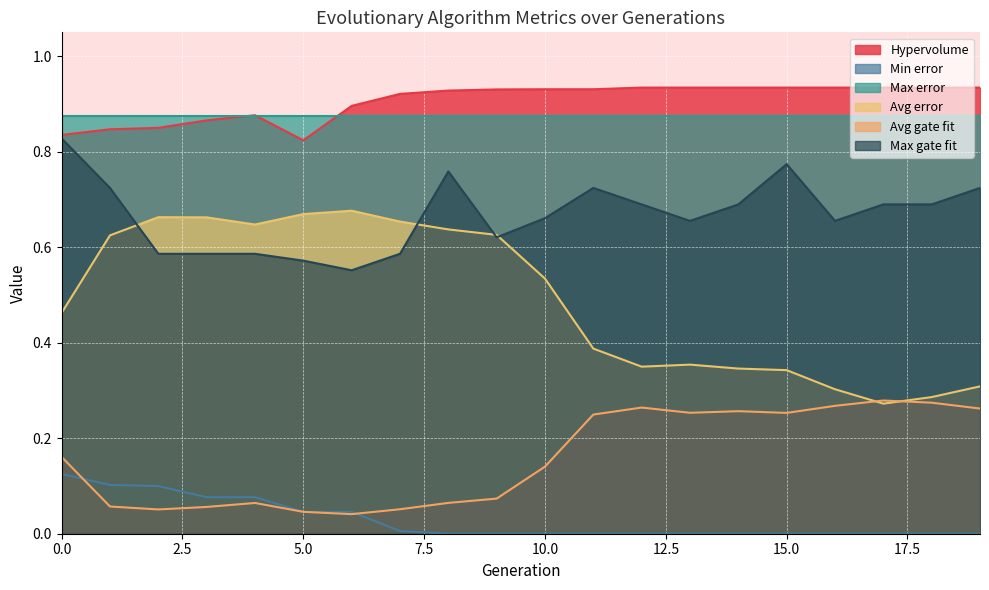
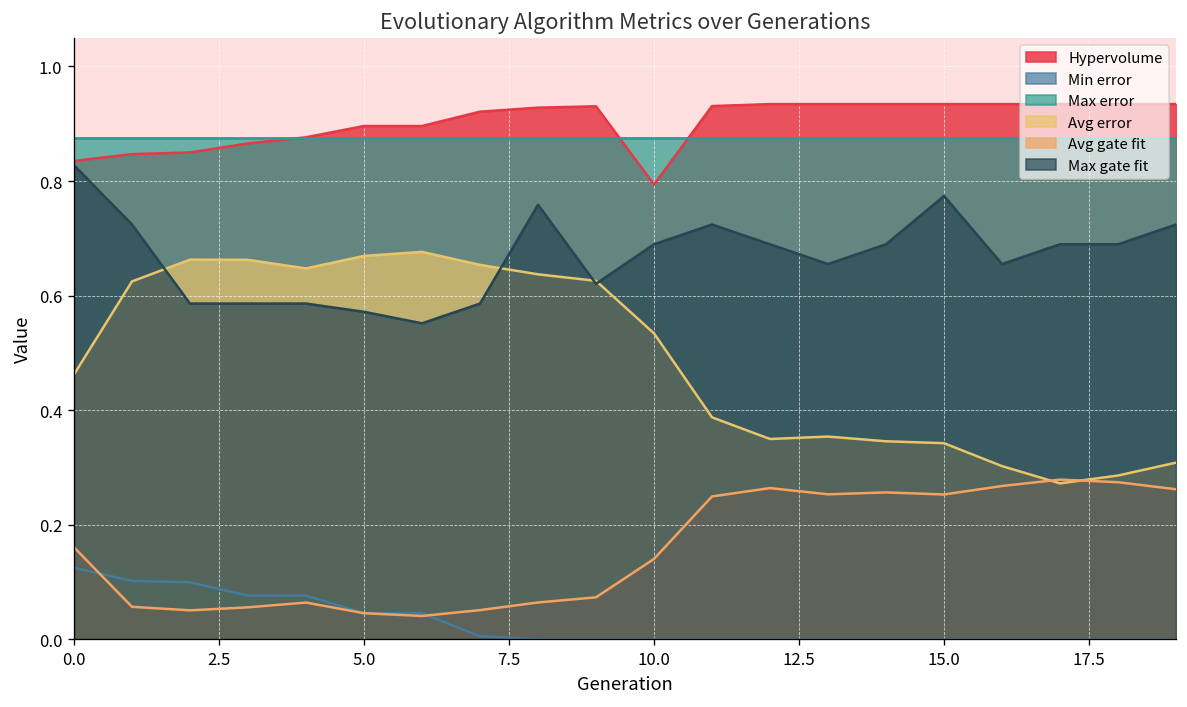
  {
    "Hypervolume": {
      "0.0": 0.84,
-     "5.0": 0.82,
-     "10.0": 0.93,
+     "5.0": 0.90,
+     "10.0": 0.79,
      "15.0": 0.93
    },
    "Max gate fit": {
      "0.0": 0.83,
      "5.0": 0.57,
-     "10.0": 0.66,
+     "10.0": 0.69,
      "15.0": 0.77
    }
  }
